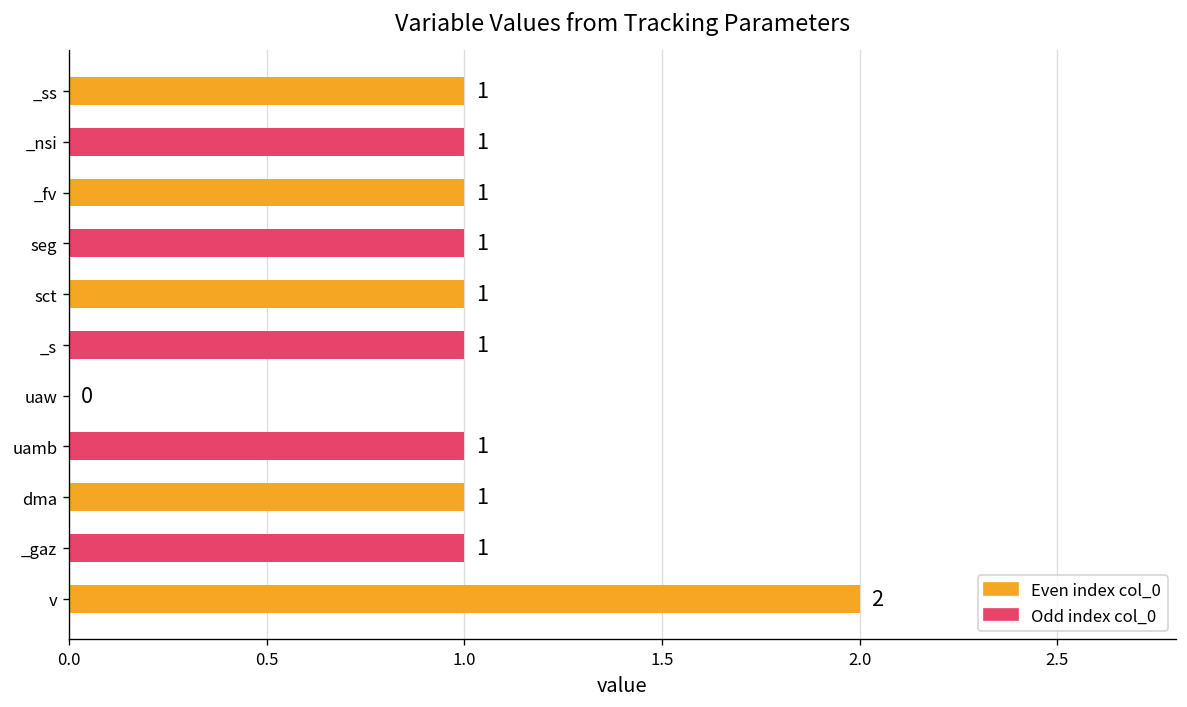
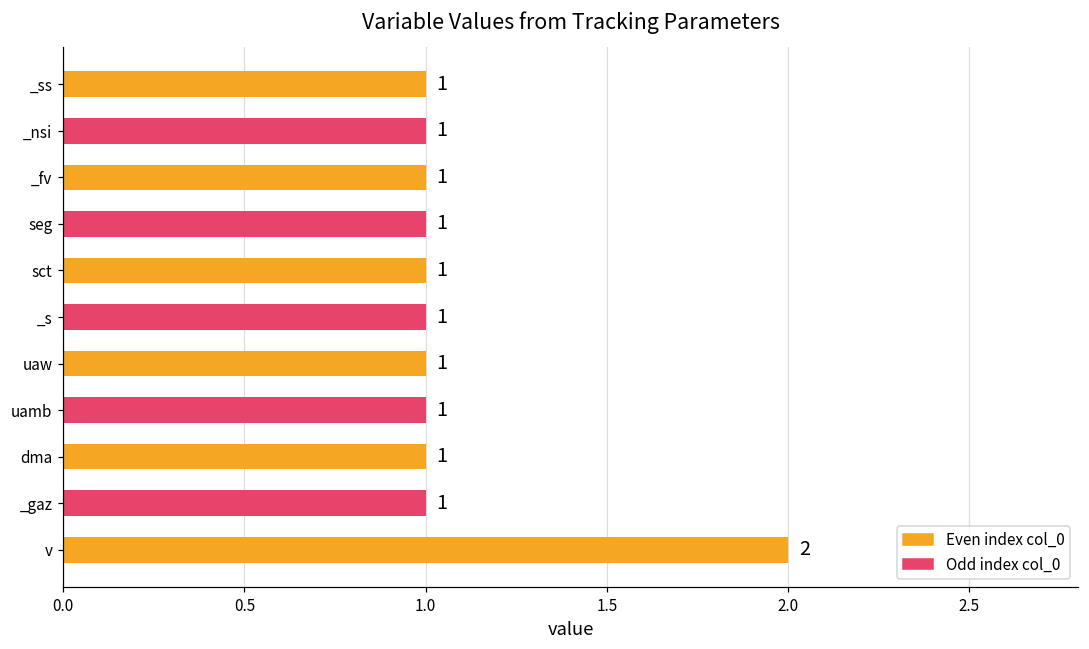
  {
    "_ss": 1,
    "_nsi": 1,
    "_fv": 1,
    "seg": 1,
    "sct": 1,
    "_s": 1,
-   "uaw": 0,
+   "uaw": 1,
    "uamb": 1,
    "dma": 1,
    "_gaz": 1,
    "v": 2
  }
